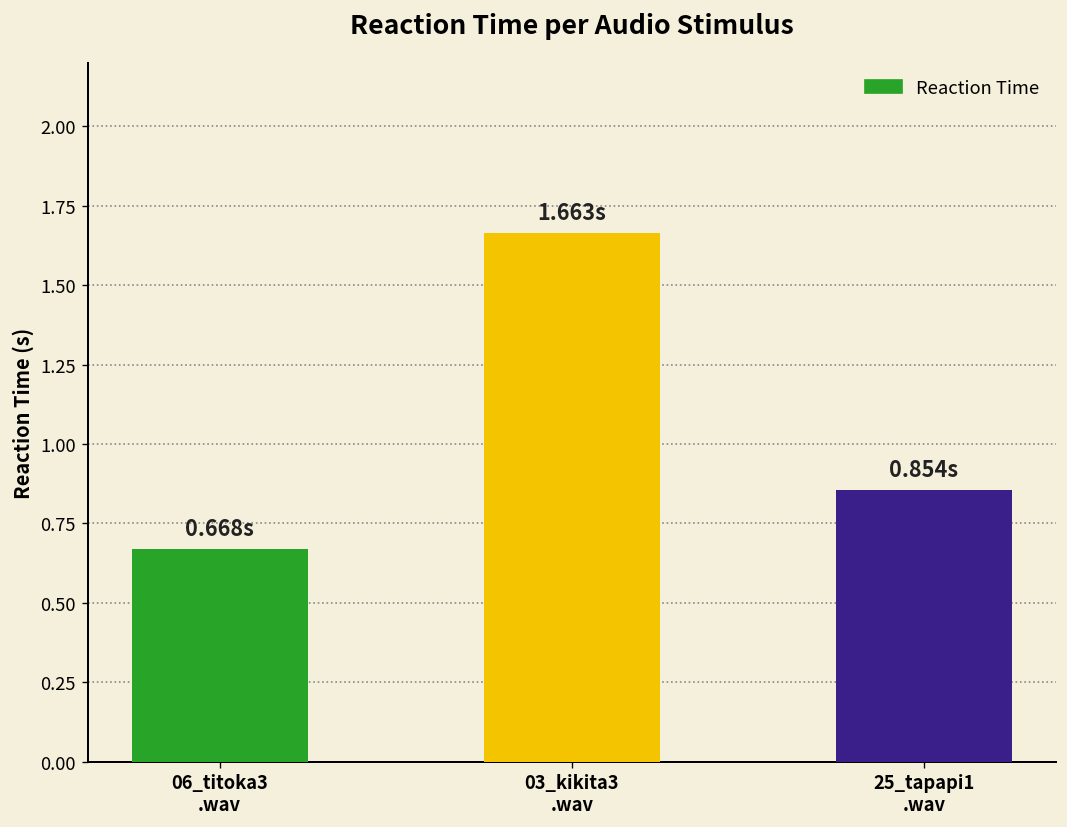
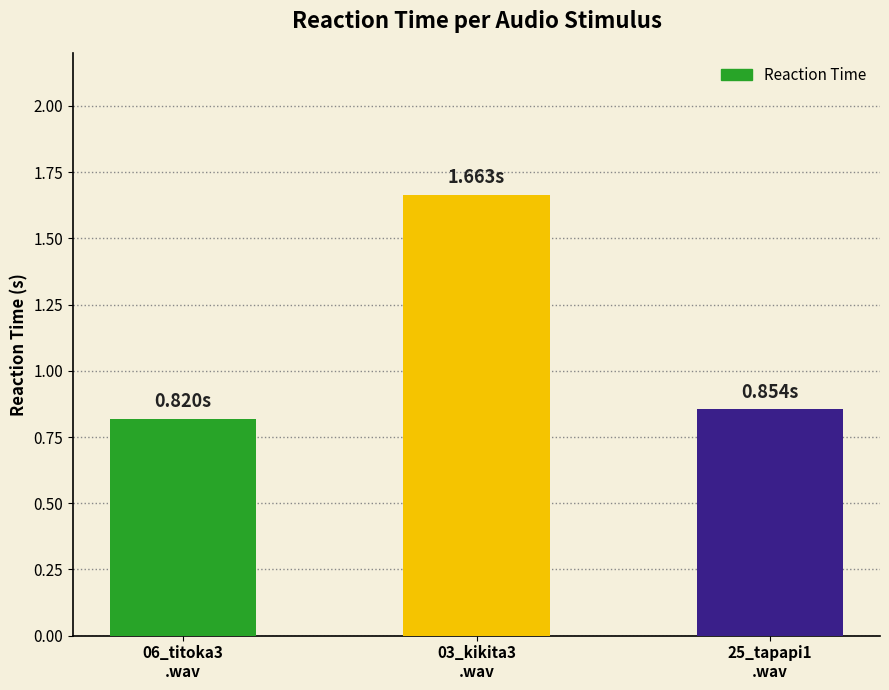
  {
-   "06_titoka3 .wav": "0.668s",
+   "06_titoka3 .wav": "0.820s",
    "03_kikita3 .wav": "1.663s",
    "25_tapapi1 .wav": "0.854s"
  }
